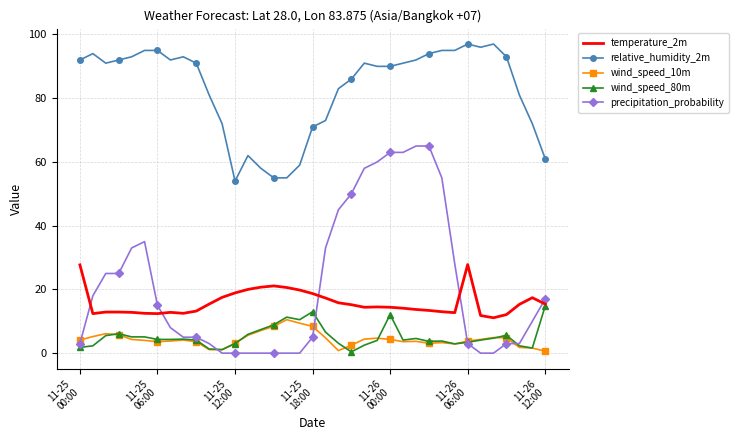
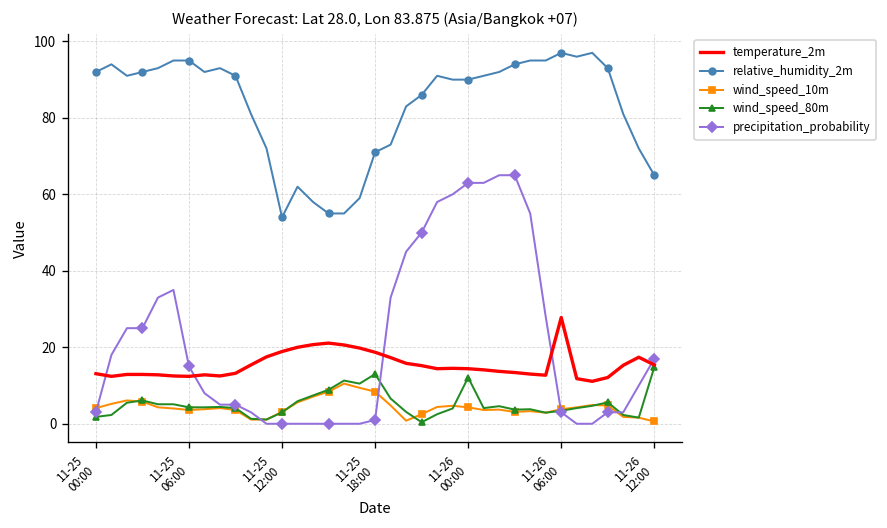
  {
    "temperature_2m": {
-     "11-25 00:00": 28,
+     "11-25 00:00": 13,
      "11-25 06:00": 12,
      "11-25 12:00": 19,
      "11-25 18:00": 19,
      "11-26 00:00": 14,
      "11-26 06:00": 28
    },
    "relative_humidity_2m": {
      "11-25 00:00": 92,
      "11-25 06:00": 95,
      "11-25 12:00": 54,
      "11-25 18:00": 71,
      "11-26 00:00": 90,
      "11-26 06:00": 97,
-     "11-26 12:00": 61
+     "11-26 12:00": 65
    },
    "wind_speed_10m": {
      "11-25 00:00": 4,
      "11-25 18:00": 8,
      "11-26 00:00": 4,
      "11-26 12:00": 1
    },
    "wind_speed_80m": {
      "11-25 00:00": 2,
      "11-25 18:00": 13,
      "11-26 00:00": 12
    },
    "precipitation_probability": {
      "11-25 00:00": 3,
      "11-25 06:00": 15,
      "11-25 12:00": 0,
-     "11-25 18:00": 5,
+     "11-25 18:00": 1,
      "11-26 00:00": 63,
      "11-26 12:00": 17
    }
  }
